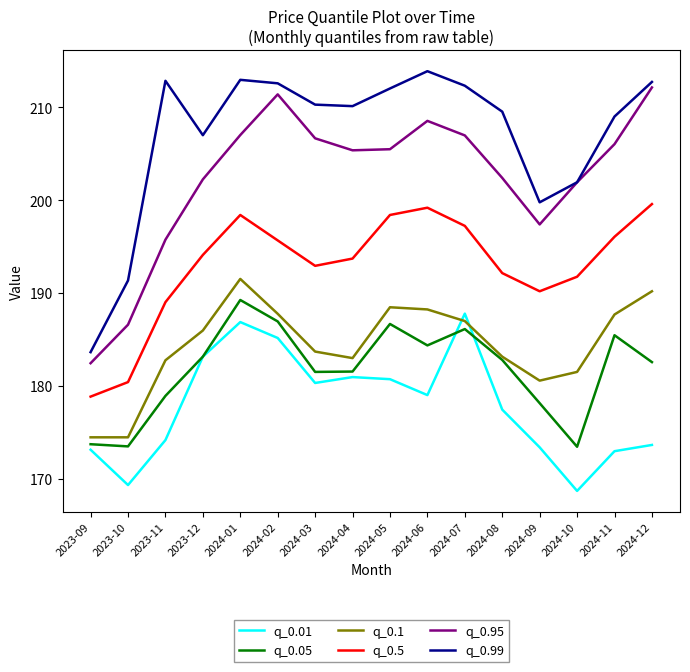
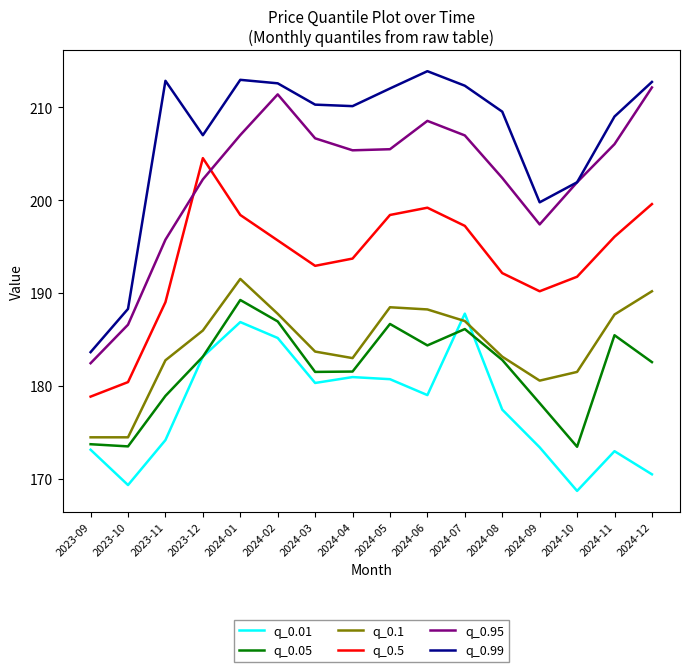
  {
    "q_0.01": {
      "2023-09": 173,
      "2023-10": 169,
      "2023-11": 174,
      "2024-01": 187,
      "2024-02": 185,
      "2024-03": 180,
      "2024-04": 181,
      "2024-05": 181,
      "2024-06": 179,
      "2024-07": 188,
      "2024-08": 177,
      "2024-09": 173,
      "2024-10": 169,
      "2024-11": 173,
-     "2024-12": 174
+     "2024-12": 170
    },
    "q_0.05": {
      "2023-09": 174,
      "2023-10": 173,
      "2023-11": 179,
      "2024-01": 189,
      "2024-02": 187,
      "2024-03": 181,
      "2024-04": 182,
      "2024-05": 187,
      "2024-06": 184,
      "2024-07": 186,
      "2024-08": 183,
      "2024-09": 178,
      "2024-10": 173,
      "2024-11": 185,
      "2024-12": 183
    },
    "q_0.1": {
      "2023-09": 174,
      "2023-10": 174,
      "2023-11": 183,
      "2023-12": 186,
      "2024-01": 192,
      "2024-02": 188,
      "2024-03": 184,
      "2024-04": 183,
      "2024-05": 188,
      "2024-06": 188,
      "2024-07": 187,
      "2024-08": 183,
      "2024-09": 181,
      "2024-10": 181,
      "2024-11": 188,
      "2024-12": 190
    },
    "q_0.5": {
      "2023-09": 179,
      "2023-10": 180,
      "2023-11": 189,
-     "2023-12": 194,
+     "2023-12": 205,
      "2024-01": 198,
      "2024-02": 196,
      "2024-03": 193,
      "2024-04": 194,
      "2024-05": 198,
      "2024-06": 199,
      "2024-07": 197,
      "2024-08": 192,
      "2024-09": 190,
      "2024-10": 192,
      "2024-11": 196,
      "2024-12": 200
    },
    "q_0.95": {
      "2023-09": 182,
      "2023-10": 187,
      "2023-11": 196,
      "2023-12": 202,
      "2024-01": 207,
      "2024-02": 211,
      "2024-03": 207,
      "2024-04": 205,
      "2024-05": 205,
      "2024-06": 209,
      "2024-07": 207,
      "2024-08": 202,
      "2024-09": 197,
      "2024-11": 206,
      "2024-12": 212
    },
    "q_0.99": {
      "2023-09": 184,
-     "2023-10": 191,
+     "2023-10": 188,
      "2023-11": 213,
      "2023-12": 207,
      "2024-01": 213,
      "2024-02": 213,
      "2024-03": 210,
      "2024-04": 210,
      "2024-05": 212,
      "2024-06": 214,
      "2024-07": 212,
      "2024-08": 210,
      "2024-09": 200,
      "2024-11": 209,
      "2024-12": 213
    }
  }
